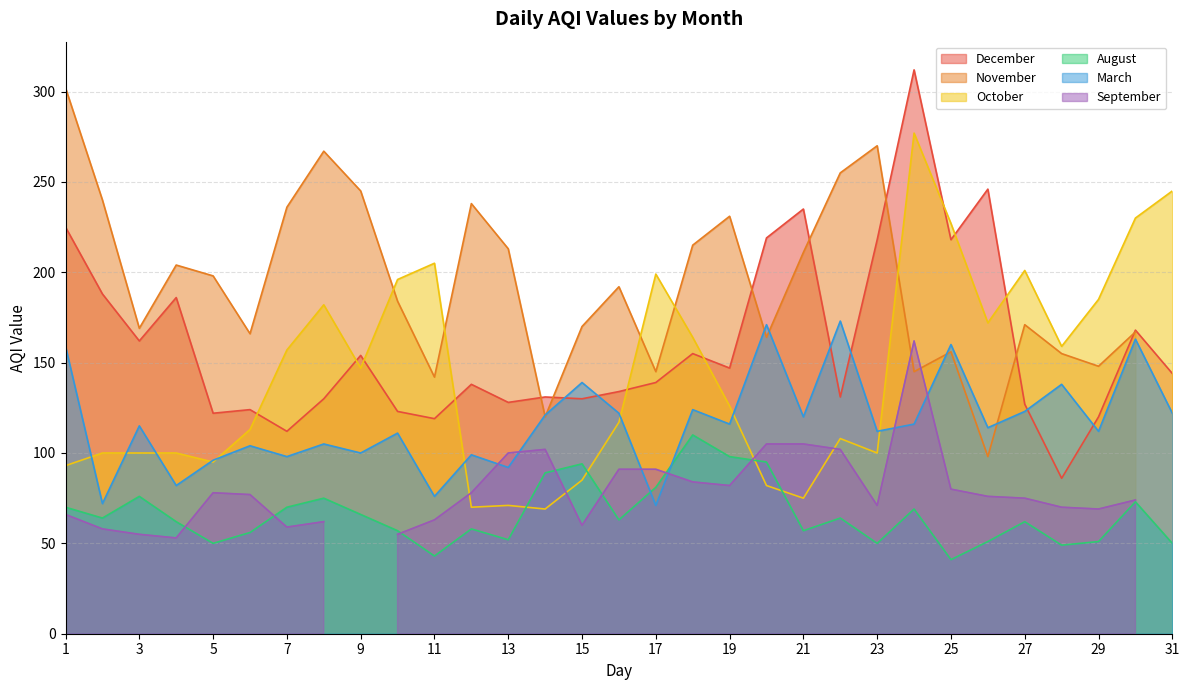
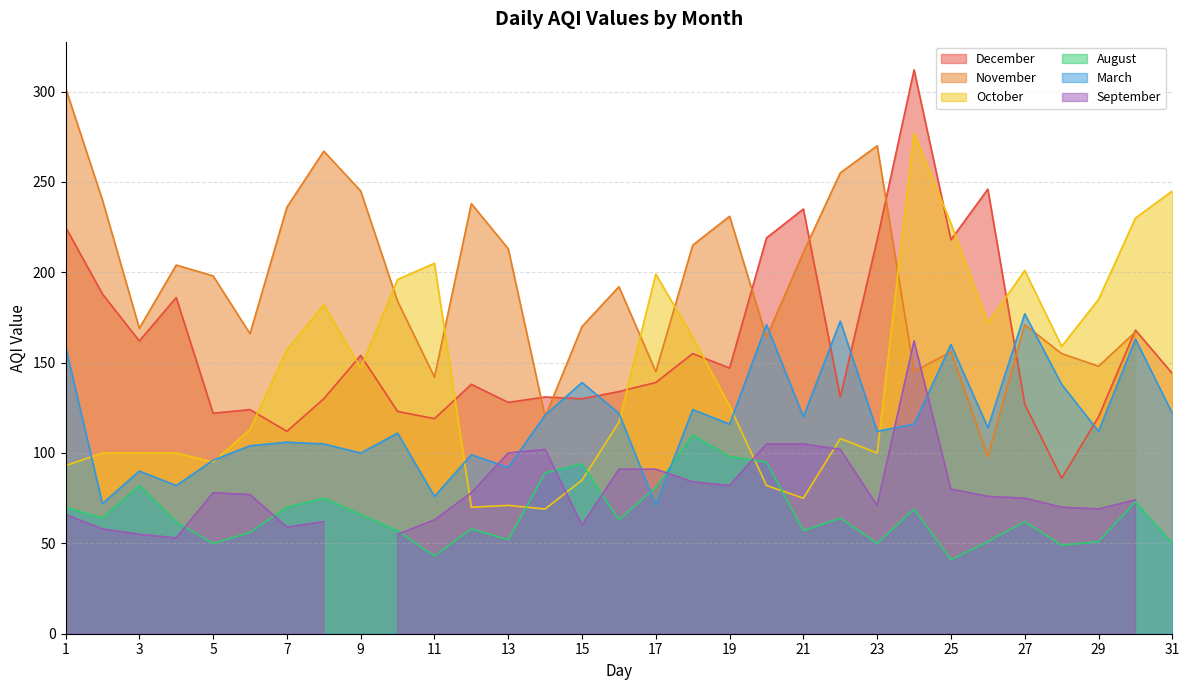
  {
    "August": {
      "1": 70,
-     "3": 76,
+     "3": 82,
      "5": 50,
      "7": 70,
      "9": 66,
      "11": 43,
      "13": 52,
      "15": 94,
      "17": 81,
      "19": 98,
      "21": 57,
      "23": 50,
      "25": 41,
      "27": 62,
      "29": 51,
      "31": 50
    },
    "March": {
      "1": 159,
-     "3": 115,
-     "7": 98,
+     "3": 90,
+     "7": 106,
      "9": 100,
      "11": 76,
      "13": 92,
      "15": 139,
      "17": 71,
      "19": 116,
      "21": 120,
      "23": 112,
      "25": 160,
-     "27": 123,
+     "27": 177,
      "29": 112,
      "31": 122
    }
  }
